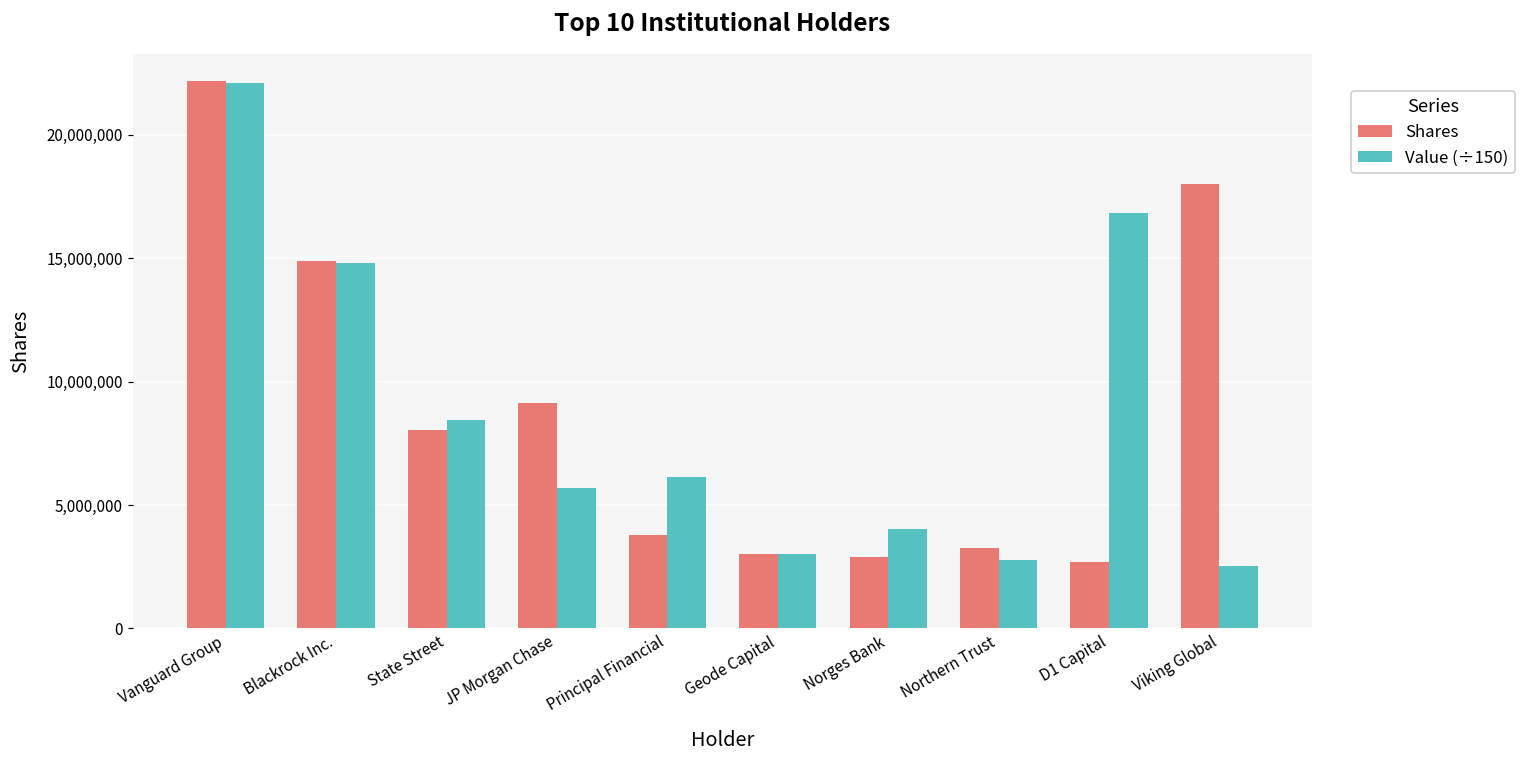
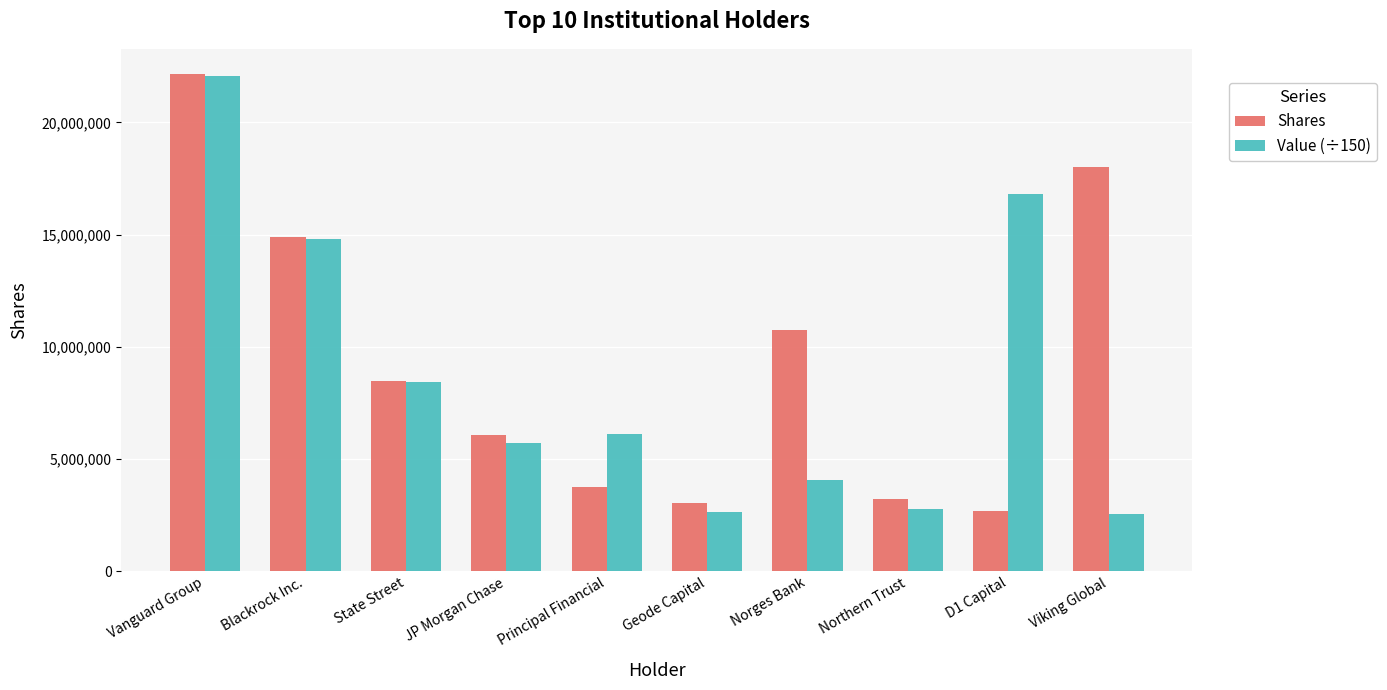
  {
    "Shares": {
      "Vanguard Group": "22,200,000",
      "Blackrock Inc.": "14,900,000",
-     "State Street": "8,000,000",
-     "JP Morgan Chase": "9,100,000",
+     "State Street": "8,500,000",
+     "JP Morgan Chase": "6,100,000",
      "Principal Financial": "3,800,000",
      "Geode Capital": "3,000,000",
-     "Norges Bank": "2,900,000",
+     "Norges Bank": "10,800,000",
      "Northern Trust": "3,200,000",
      "D1 Capital": "2,700,000",
      "Viking Global": "18,000,000"
    },
    "Value (÷150)": {
      "Vanguard Group": "22,100,000",
      "Blackrock Inc.": "14,800,000",
      "State Street": "8,400,000",
      "JP Morgan Chase": "5,700,000",
      "Principal Financial": "6,100,000",
-     "Geode Capital": "3,000,000",
+     "Geode Capital": "2,600,000",
      "Norges Bank": "4,000,000",
      "Northern Trust": "2,800,000",
      "D1 Capital": "16,800,000",
      "Viking Global": "2,500,000"
    }
  }
